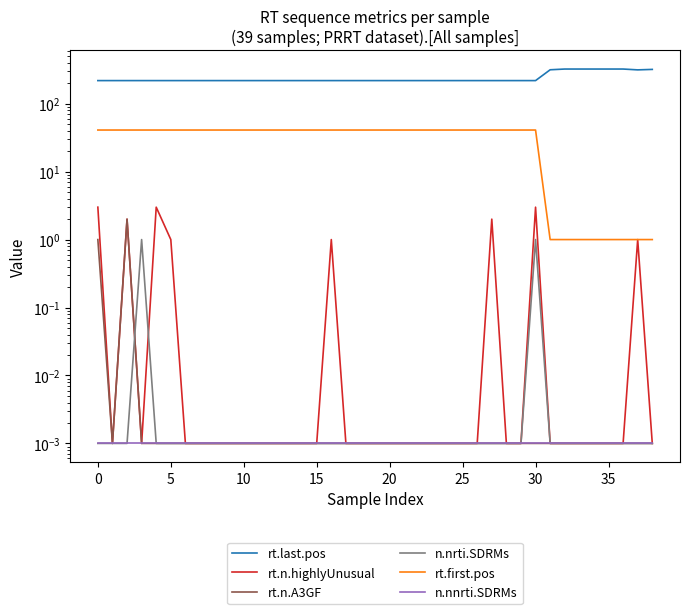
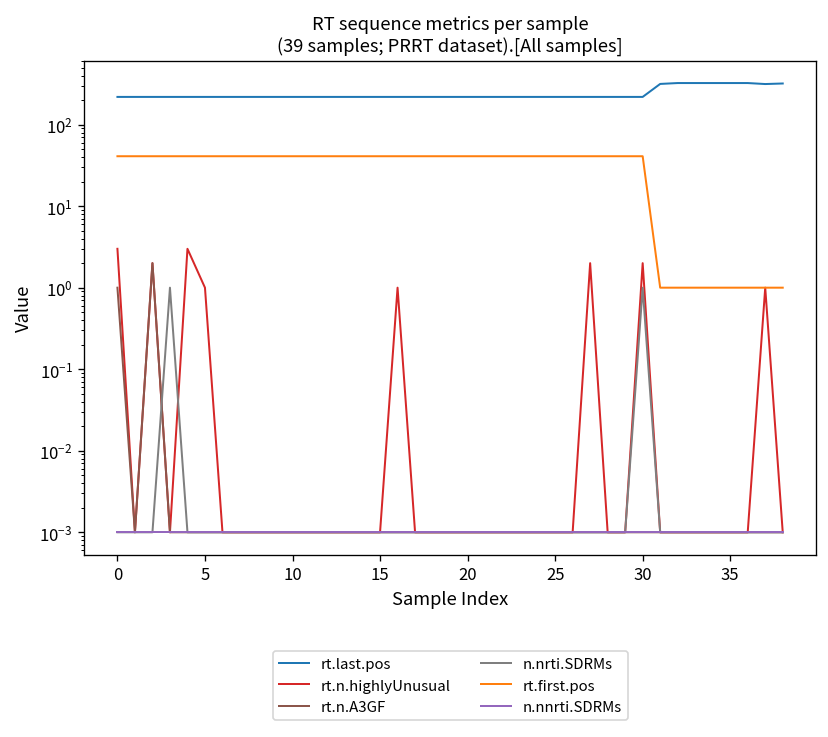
  {
    "rt.last.pos": {
      "0": 220,
      "5": 220,
      "10": 220,
      "15": 220,
      "20": 220,
      "25": 220,
      "30": 220,
      "35": 300
    },
    "rt.n.highlyUnusual": {
      "0": 3,
      "5": 1.0,
-     "30": 3
+     "30": 2.0
    },
    "rt.n.A3GF": {
      "0": 1.0
    },
    "n.nrti.SDRMs": {
      "30": 1.0
    },
    "rt.first.pos": {
      "0": 40,
      "5": 40,
      "10": 40,
      "15": 40,
      "20": 40,
      "25": 40,
      "30": 40,
      "35": 1.0
    }
  }
